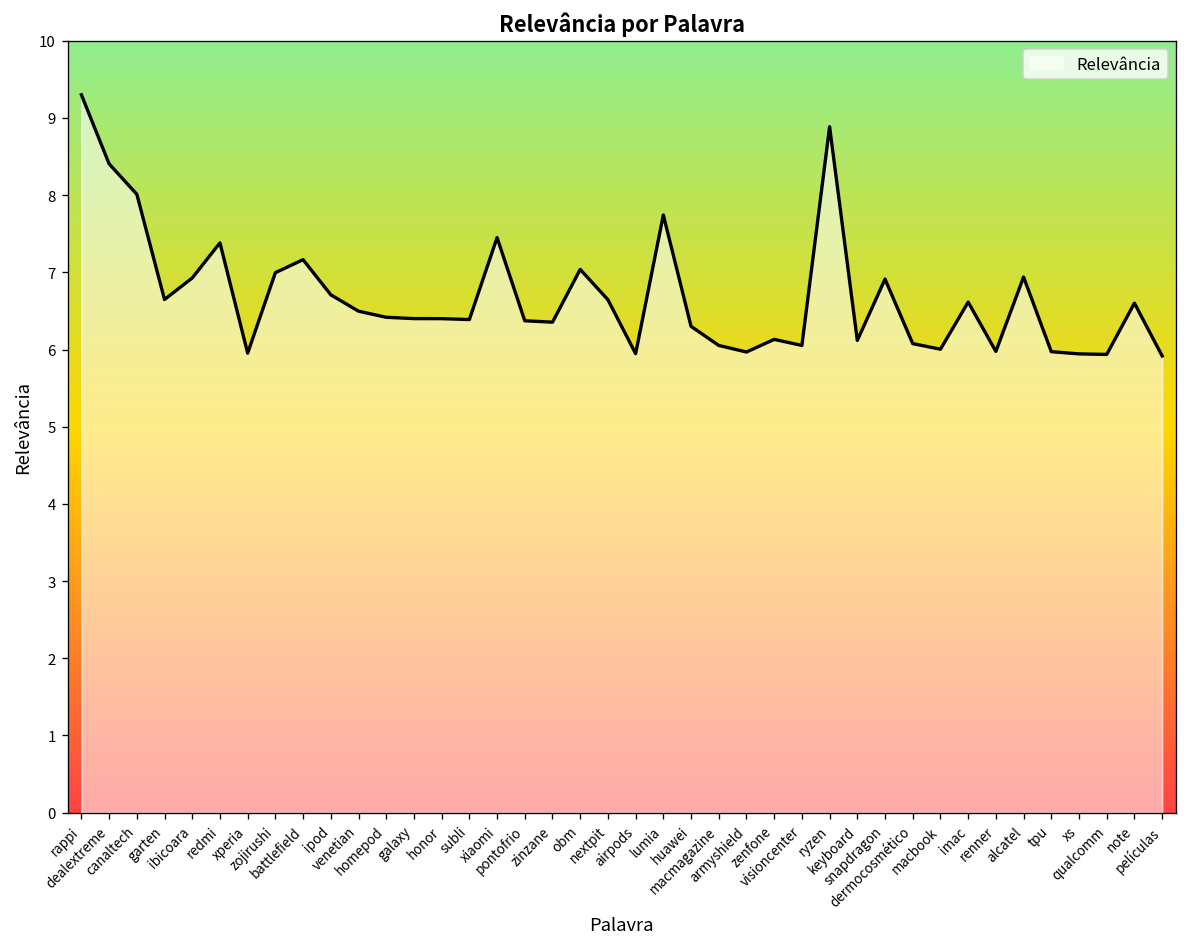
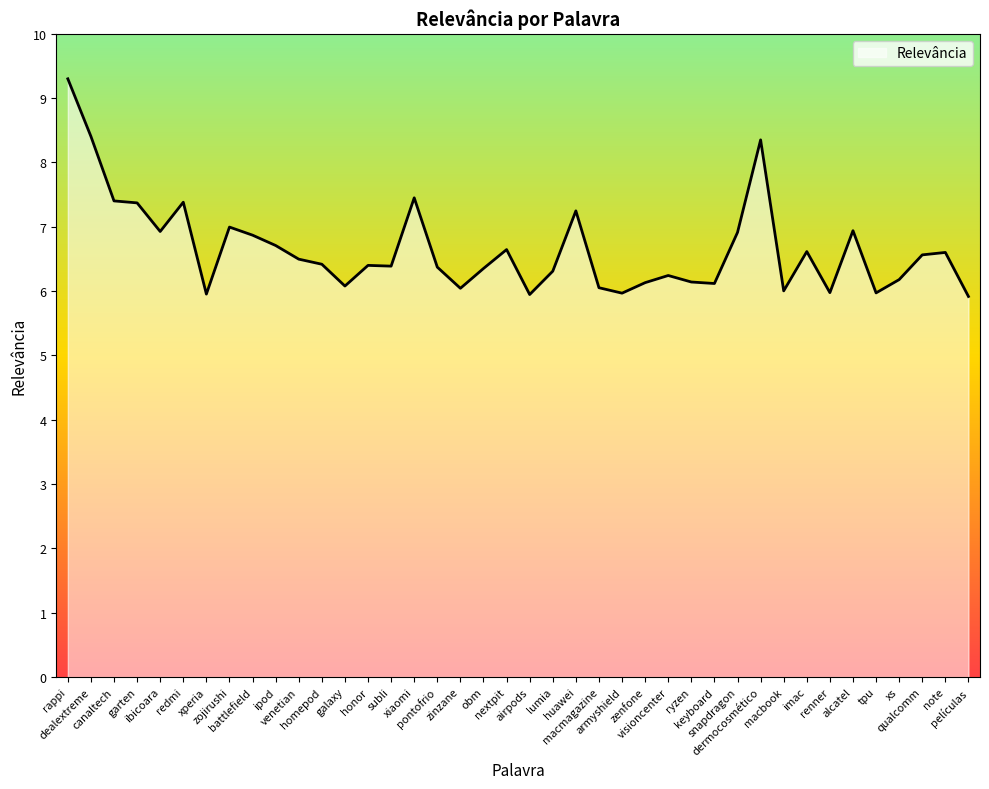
  {
    "rappi": 9.3,
    "dealextreme": 8.4,
-   "canaltech": 8.0,
-   "garten": 6.6,
+   "canaltech": 7.4,
+   "garten": 7.4,
    "ibicoara": 6.9,
    "redmi": 7.4,
    "xperia": 6.0,
    "zojirushi": 7.0,
-   "battlefield": 7.2,
+   "battlefield": 6.9,
    "ipod": 6.7,
    "venetian": 6.5,
    "homepod": 6.4,
-   "galaxy": 6.4,
+   "galaxy": 6.1,
    "honor": 6.4,
    "subli": 6.4,
    "xiaomi": 7.5,
    "pontofrio": 6.4,
-   "zinzane": 6.4,
-   "obm": 7.0,
+   "zinzane": 6.0,
+   "obm": 6.4,
    "nextpit": 6.6,
    "airpods": 5.9,
-   "lumia": 7.7,
-   "huawei": 6.3,
+   "lumia": 6.3,
+   "huawei": 7.2,
    "macmagazine": 6.1,
    "armyshield": 6.0,
    "zenfone": 6.1,
-   "visioncenter": 6.1,
-   "ryzen": 8.9,
+   "visioncenter": 6.2,
+   "ryzen": 6.1,
    "keyboard": 6.1,
    "snapdragon": 6.9,
-   "dermocosmético": 6.1,
+   "dermocosmético": 8.4,
    "macbook": 6.0,
    "imac": 6.6,
    "renner": 6.0,
    "alcatel": 6.9,
    "tpu": 6.0,
-   "xs": 5.9,
-   "qualcomm": 5.9,
+   "xs": 6.2,
+   "qualcomm": 6.6,
    "note": 6.6,
    "películas": 5.9
  }
